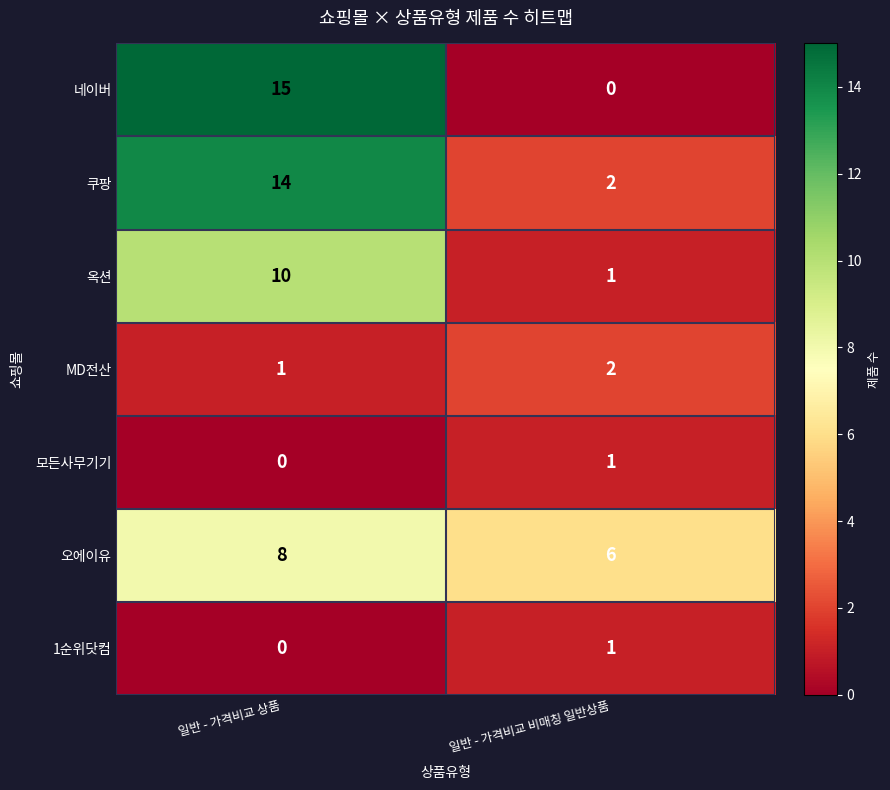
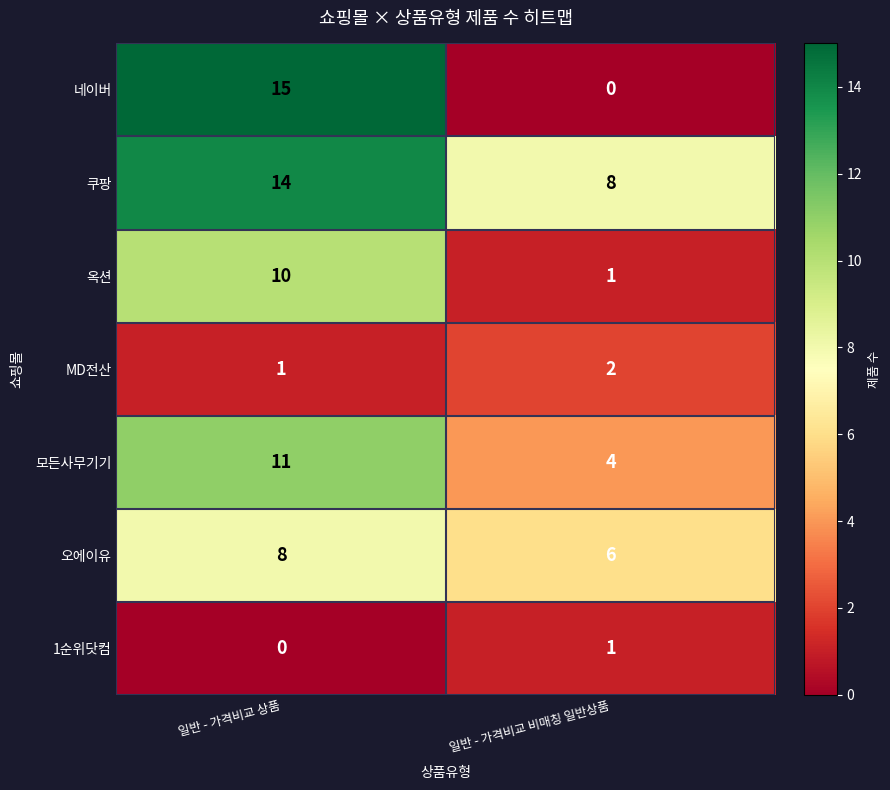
  {
    "네이버": {
      "일반 - 가격비교 상품": 15,
      "일반 - 가격비교 비매칭 일반상품": 0
    },
    "쿠팡": {
      "일반 - 가격비교 상품": 14,
-     "일반 - 가격비교 비매칭 일반상품": 2
+     "일반 - 가격비교 비매칭 일반상품": 8
    },
    "옥션": {
      "일반 - 가격비교 상품": 10,
      "일반 - 가격비교 비매칭 일반상품": 1
    },
    "MD전산": {
      "일반 - 가격비교 상품": 1,
      "일반 - 가격비교 비매칭 일반상품": 2
    },
    "모든사무기기": {
-     "일반 - 가격비교 상품": 0,
-     "일반 - 가격비교 비매칭 일반상품": 1
+     "일반 - 가격비교 상품": 11,
+     "일반 - 가격비교 비매칭 일반상품": 4
    },
    "오에이유": {
      "일반 - 가격비교 상품": 8,
      "일반 - 가격비교 비매칭 일반상품": 6
    },
    "1순위닷컴": {
      "일반 - 가격비교 상품": 0,
      "일반 - 가격비교 비매칭 일반상품": 1
    }
  }
